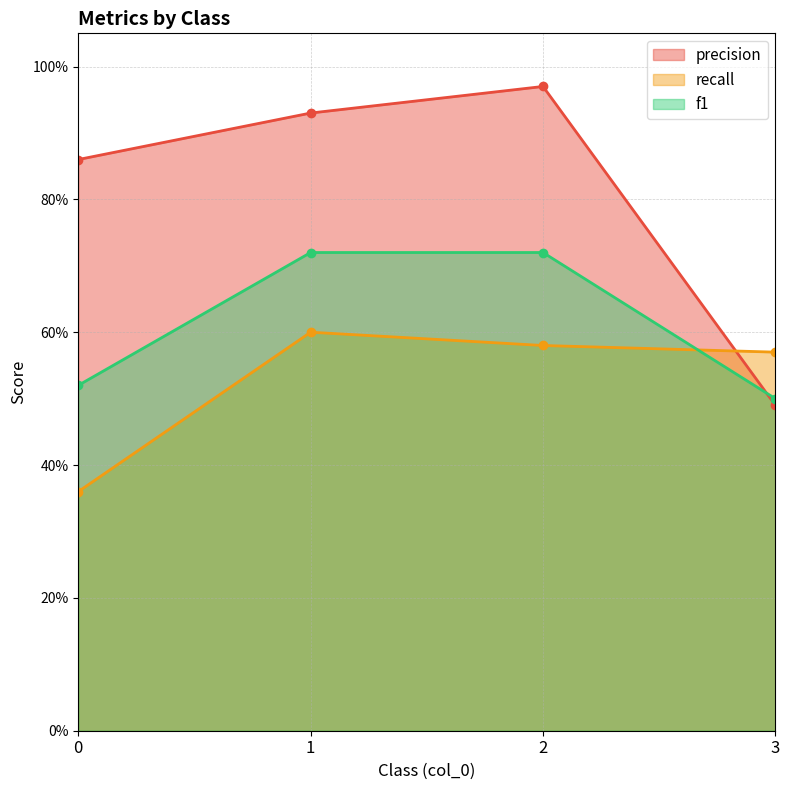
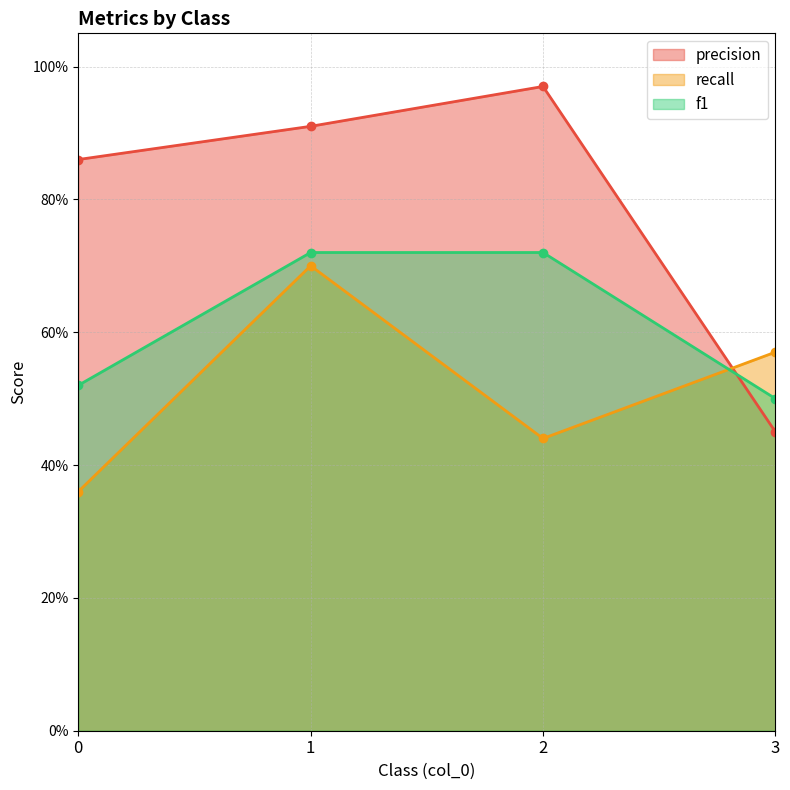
  {
    "precision": {
      "0": "86%",
-     "1": "93%",
+     "1": "91%",
      "2": "97%",
-     "3": "49%"
+     "3": "45%"
    },
    "recall": {
      "0": "36%",
-     "1": "60%",
-     "2": "58%",
+     "1": "70%",
+     "2": "44%",
      "3": "57%"
    },
    "f1": {
      "0": "52%",
      "1": "72%",
      "2": "72%",
      "3": "50%"
    }
  }
